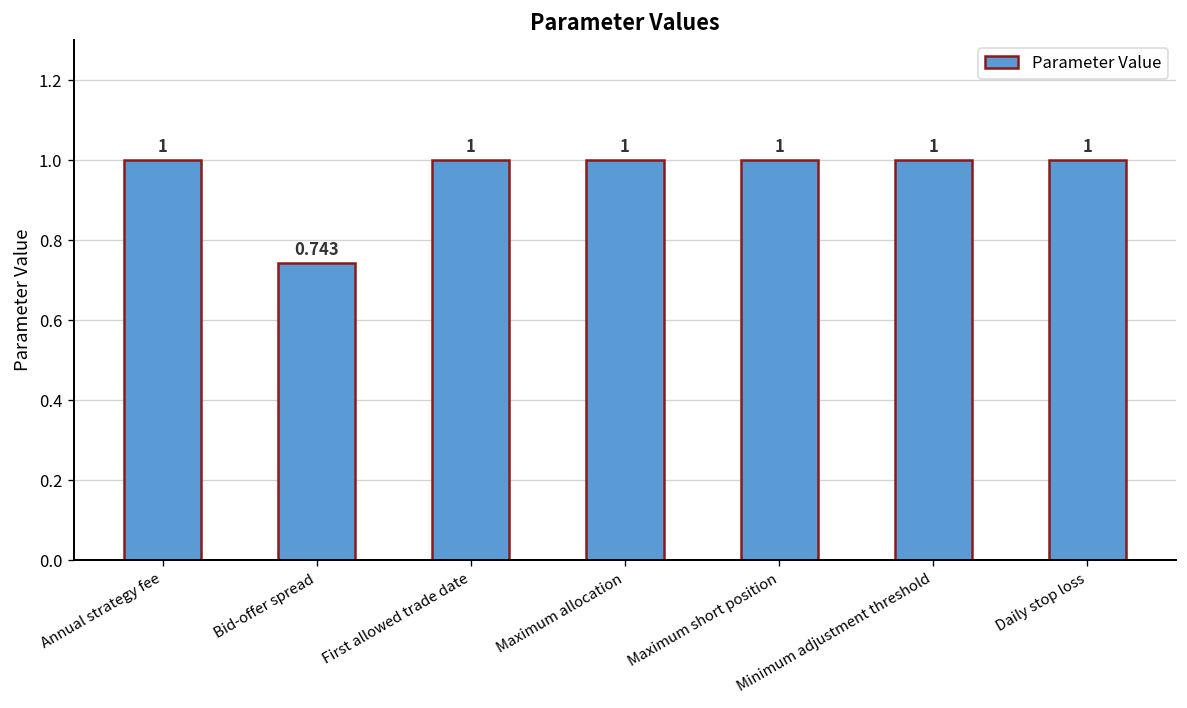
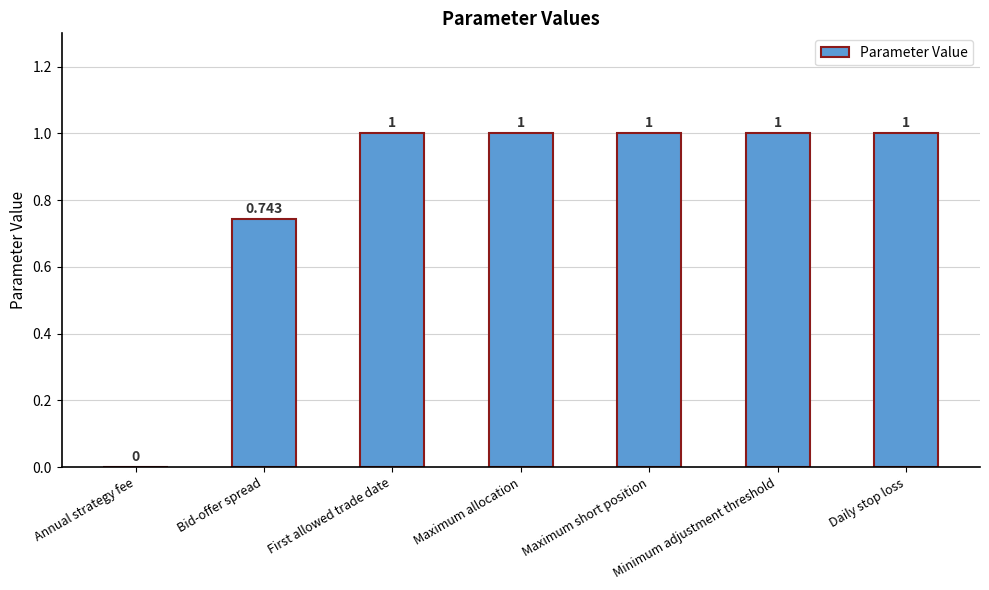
  {
-   "Annual strategy fee": 1,
+   "Annual strategy fee": 0,
    "Bid-offer spread": 0.743,
    "First allowed trade date": 1,
    "Maximum allocation": 1,
    "Maximum short position": 1,
    "Minimum adjustment threshold": 1,
    "Daily stop loss": 1
  }
